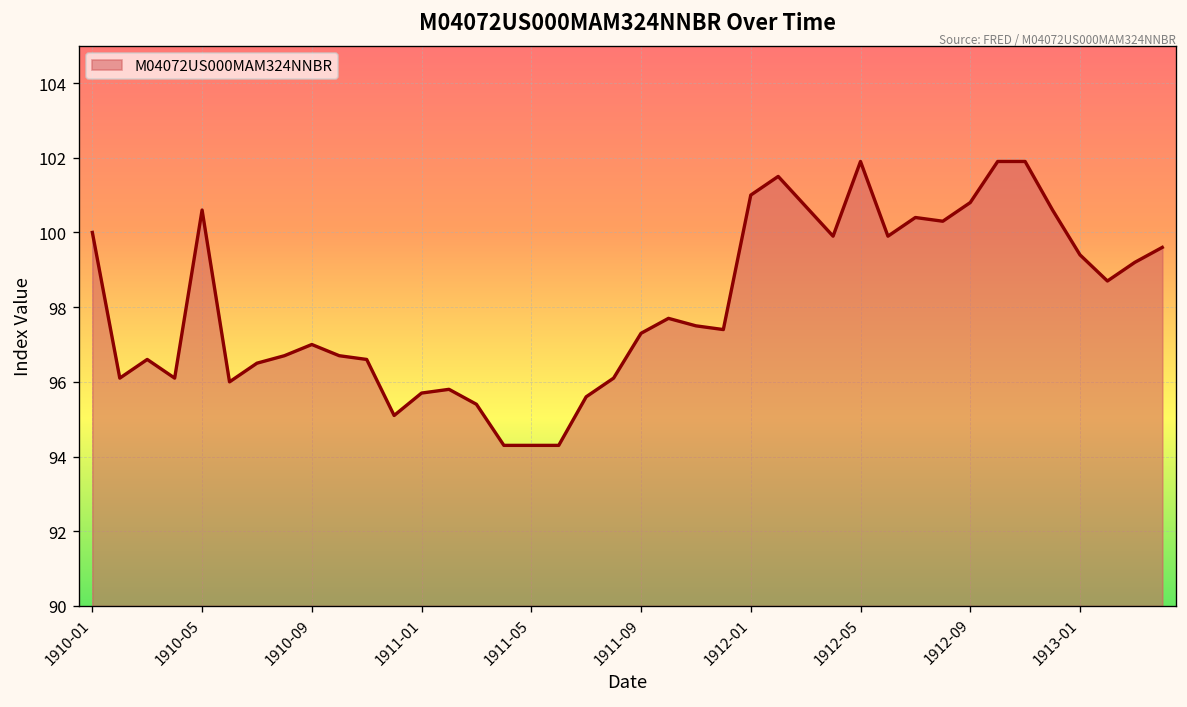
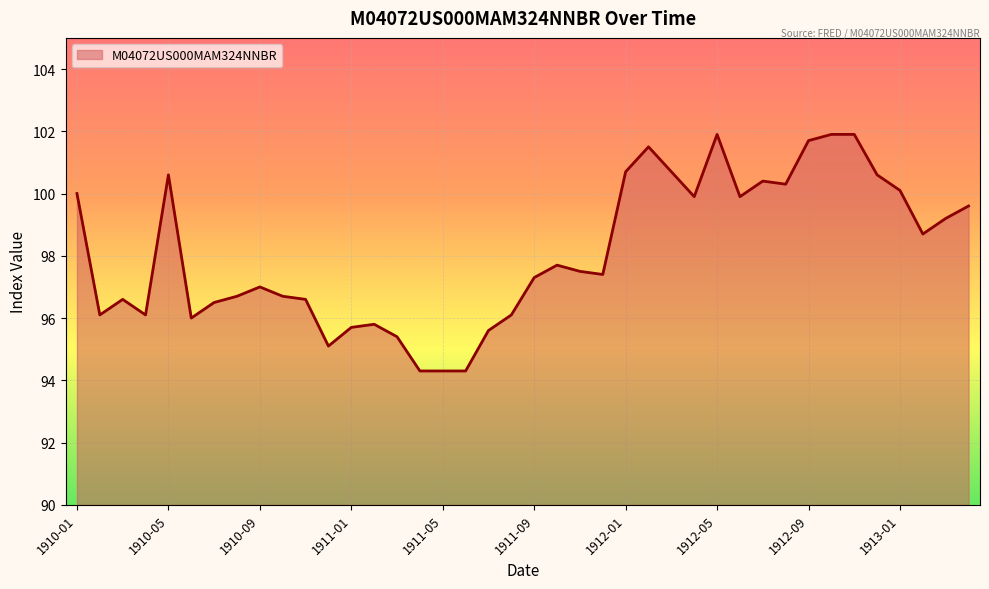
  {
    "1910-01": 100.0,
    "1910-05": 100.6,
    "1910-09": 97.0,
    "1911-01": 95.7,
    "1911-05": 94.3,
    "1911-09": 97.3,
-   "1912-01": 101.0,
+   "1912-01": 100.7,
    "1912-05": 101.9,
-   "1912-09": 100.8,
-   "1913-01": 99.4
+   "1912-09": 101.7,
+   "1913-01": 100.1
  }
